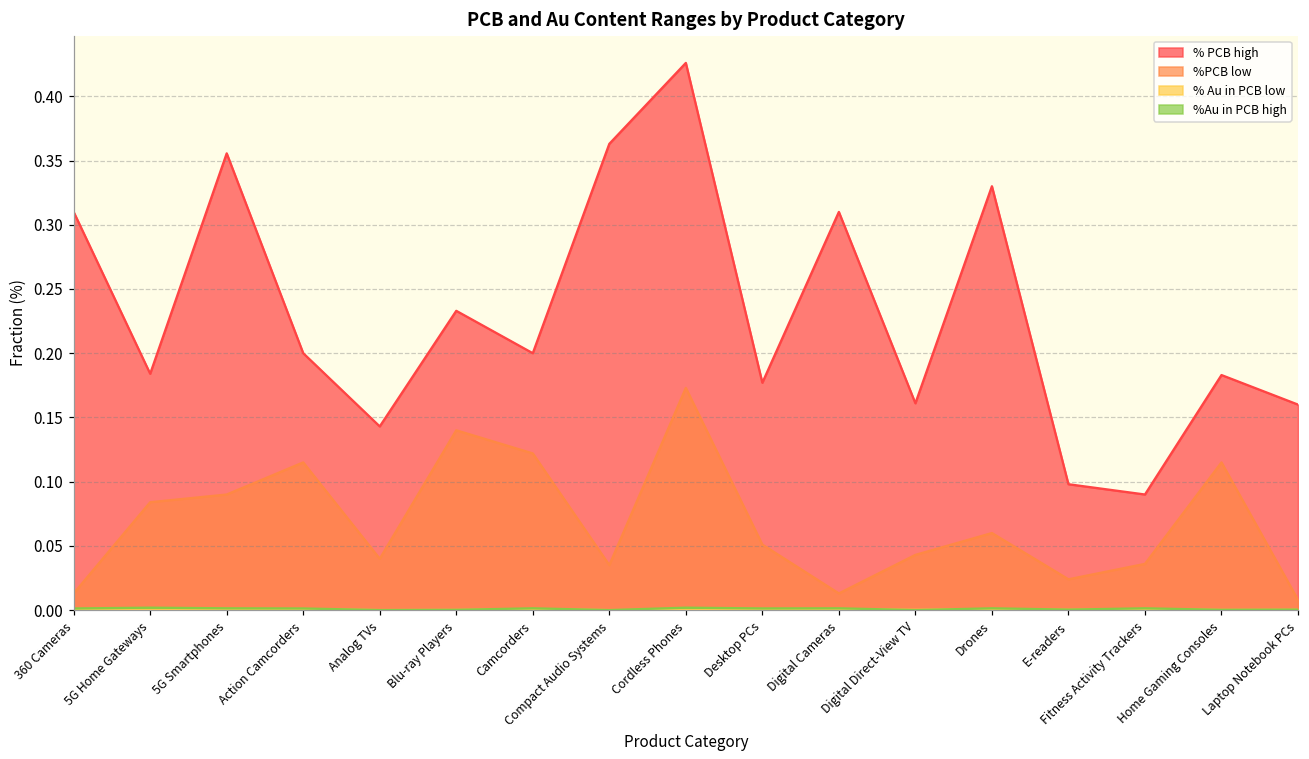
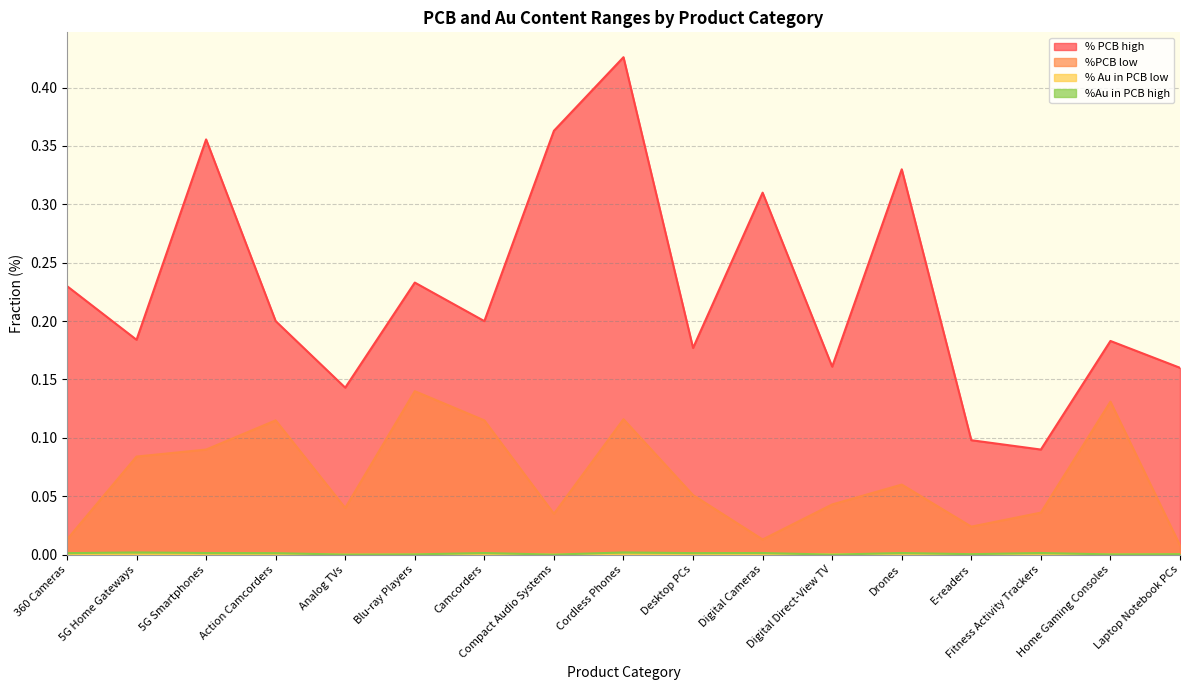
  {
    "% PCB high": {
-     "360 Cameras": 0.31,
+     "360 Cameras": 0.23,
      "5G Home Gateways": 0.184,
      "5G Smartphones": 0.356,
      "Action Camcorders": 0.20,
      "Analog TVs": 0.143,
      "Blu-ray Players": 0.233,
      "Camcorders": 0.20,
      "Compact Audio Systems": 0.363,
      "Cordless Phones": 0.426,
      "Desktop PCs": 0.177,
      "Digital Cameras": 0.31,
      "Digital Direct-View TV": 0.16,
      "Drones": 0.33,
      "E-readers": 0.10,
      "Fitness Activity Trackers": 0.09,
      "Home Gaming Consoles": 0.183,
      "Laptop Notebook PCs": 0.16
    },
    "%PCB low": {
      "360 Cameras": 0.013,
      "5G Home Gateways": 0.084,
      "5G Smartphones": 0.090,
      "Action Camcorders": 0.115,
      "Analog TVs": 0.040,
      "Blu-ray Players": 0.140,
-     "Camcorders": 0.122,
+     "Camcorders": 0.115,
      "Compact Audio Systems": 0.035,
-     "Cordless Phones": 0.173,
+     "Cordless Phones": 0.116,
      "Desktop PCs": 0.051,
      "Digital Cameras": 0.013,
      "Digital Direct-View TV": 0.043,
      "Drones": 0.060,
      "E-readers": 0.024,
      "Fitness Activity Trackers": 0.036,
-     "Home Gaming Consoles": 0.115,
+     "Home Gaming Consoles": 0.131,
      "Laptop Notebook PCs": 0.008
    }
  }
